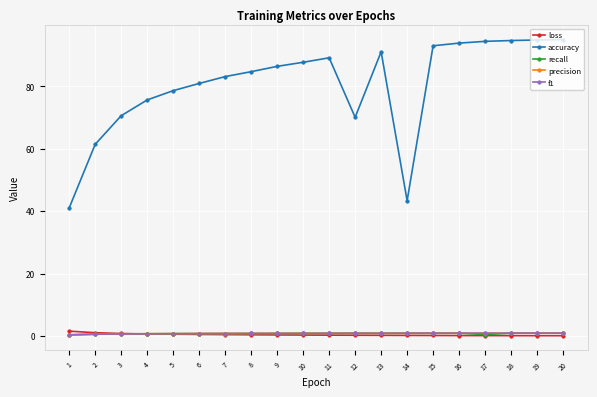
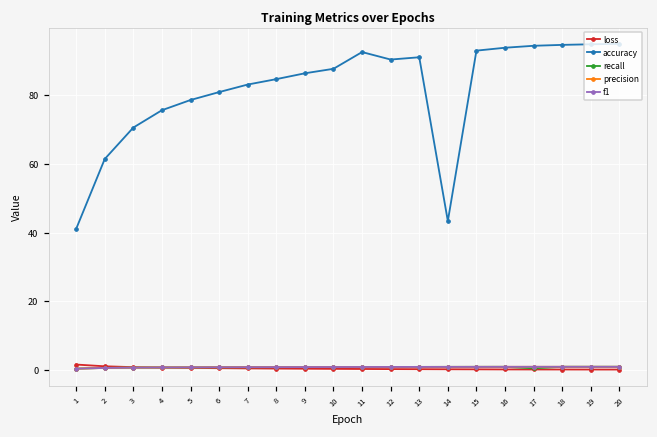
  {
    "loss": {
      "1": 2,
      "19": 0,
      "20": 0
    },
    "accuracy": {
      "1": 41,
      "2": 61,
      "3": 71,
      "4": 76,
      "5": 79,
      "6": 81,
      "7": 83,
      "8": 85,
      "9": 86,
      "10": 88,
-     "11": 89,
-     "12": 70,
+     "11": 93,
+     "12": 90,
      "13": 91,
      "14": 43,
      "15": 93,
      "16": 94,
      "17": 94,
      "18": 95
    }
  }
